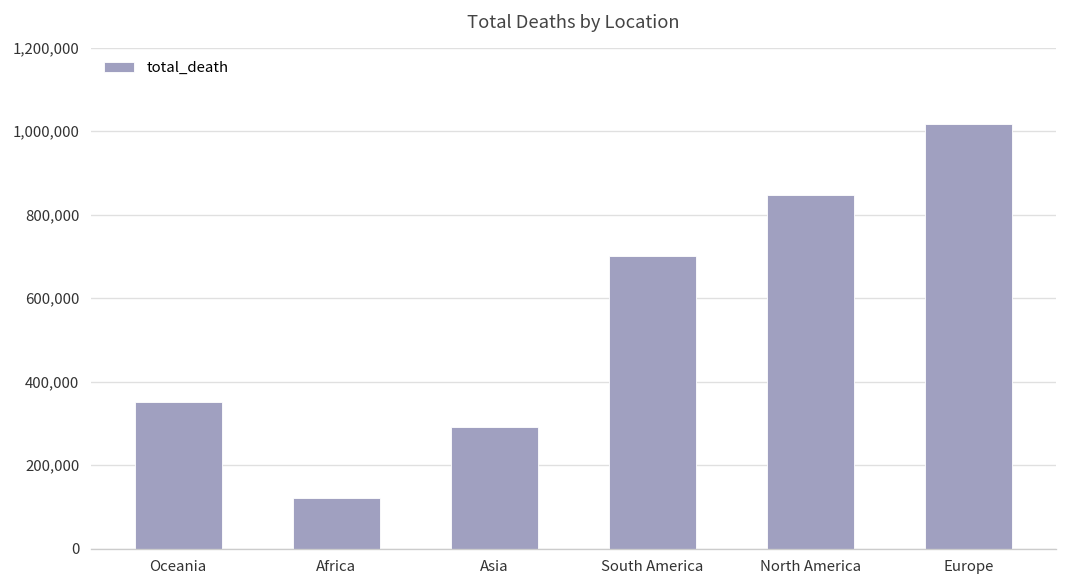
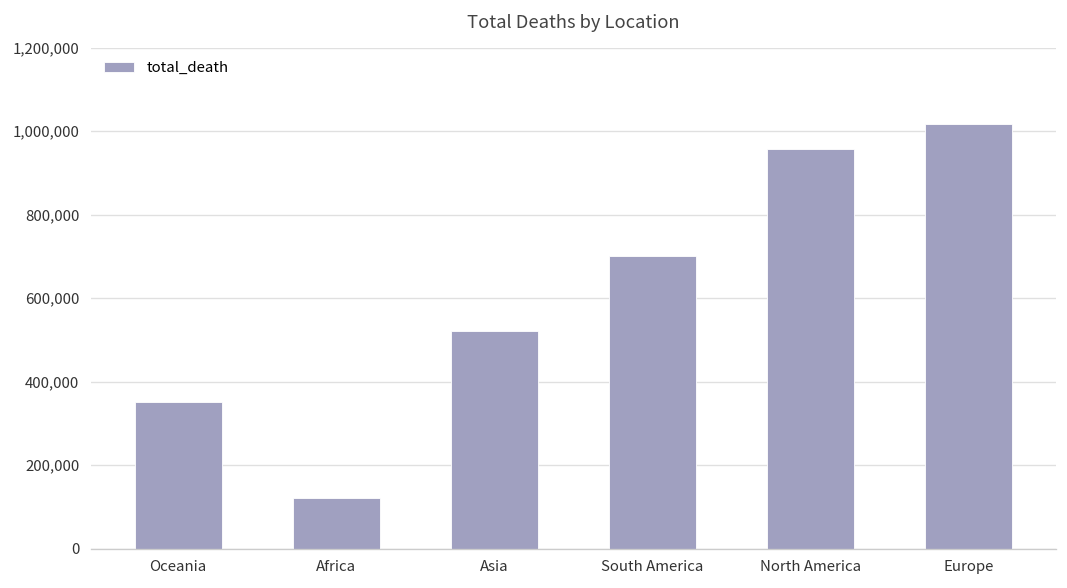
  {
    "Oceania": "350,000",
    "Africa": "120,000",
-   "Asia": "290,000",
+   "Asia": "520,000",
    "South America": "700,000",
-   "North America": "850,000",
+   "North America": "960,000",
    "Europe": "1,020,000"
  }
